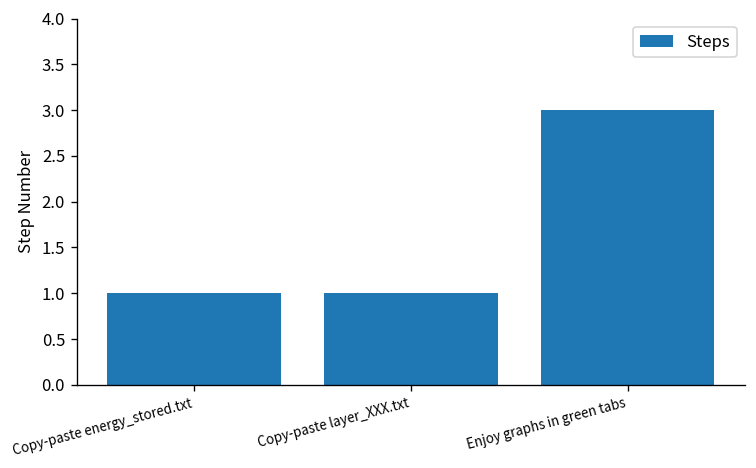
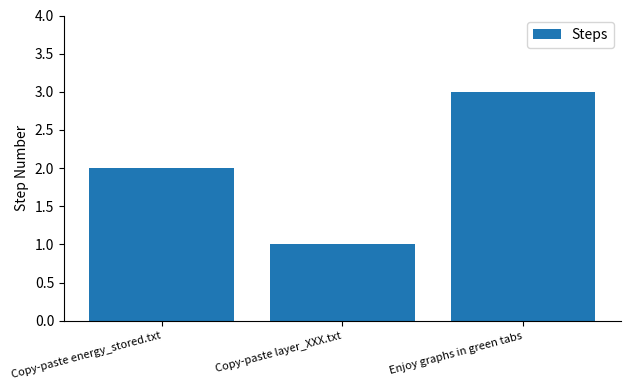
  {
-   "Copy-paste energy_stored.txt": 1,
+   "Copy-paste energy_stored.txt": 2,
    "Copy-paste layer_XXX.txt": 1,
    "Enjoy graphs in green tabs": 3
  }
